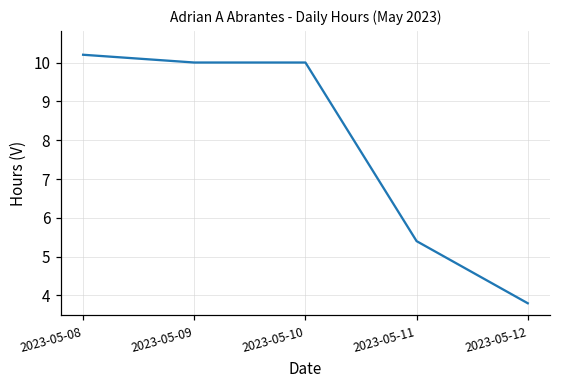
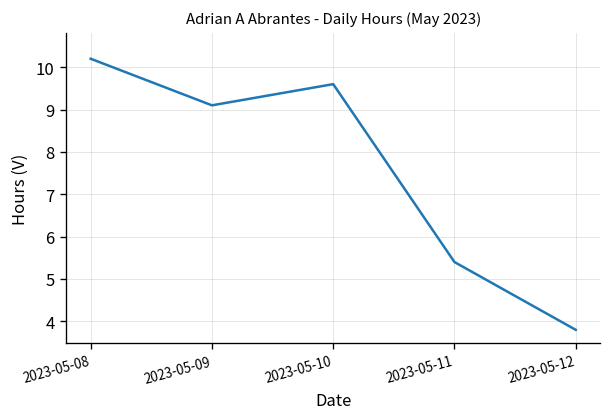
  {
    "2023-05-08": 10.2,
-   "2023-05-09": 10.0,
-   "2023-05-10": 10.0,
+   "2023-05-09": 9.1,
+   "2023-05-10": 9.6,
    "2023-05-11": 5.4,
    "2023-05-12": 3.8
  }
